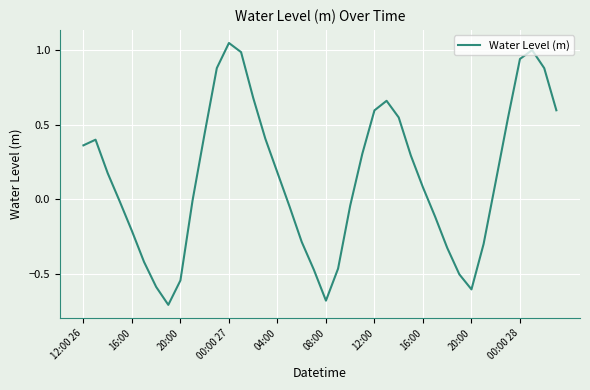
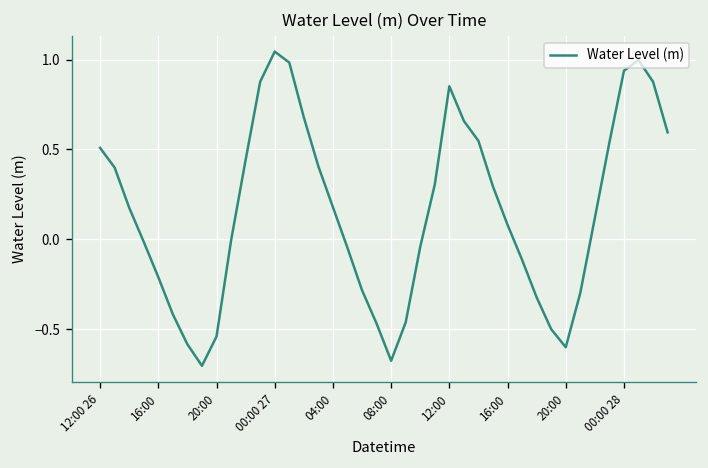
  {
-   "12:00 26": 0.36,
+   "12:00 26": 0.51,
    "00:00 27": 1.04,
    "04:00": 0.18,
    "08:00": -0.68,
-   "12:00": 0.59,
+   "12:00": 0.85,
    "00:00 28": 0.94
  }
